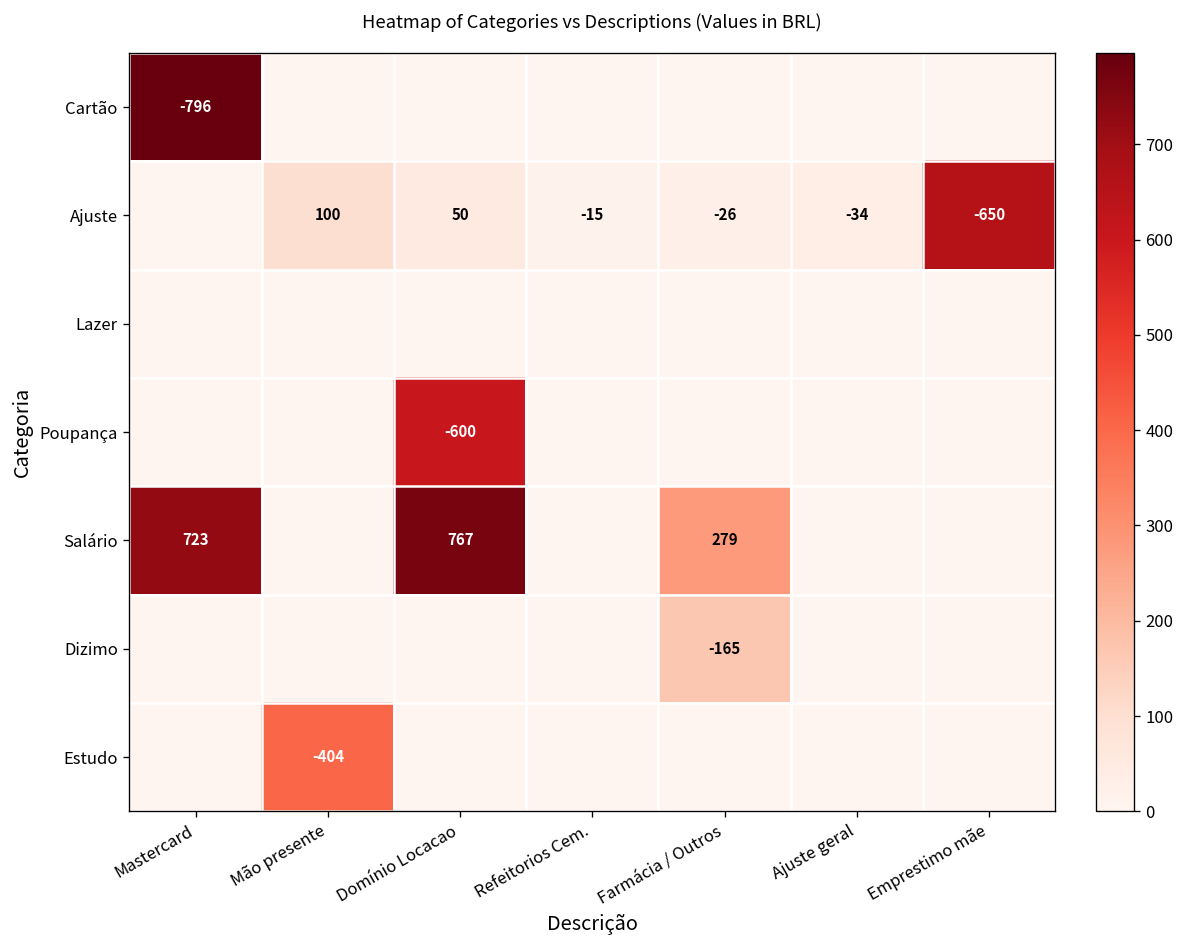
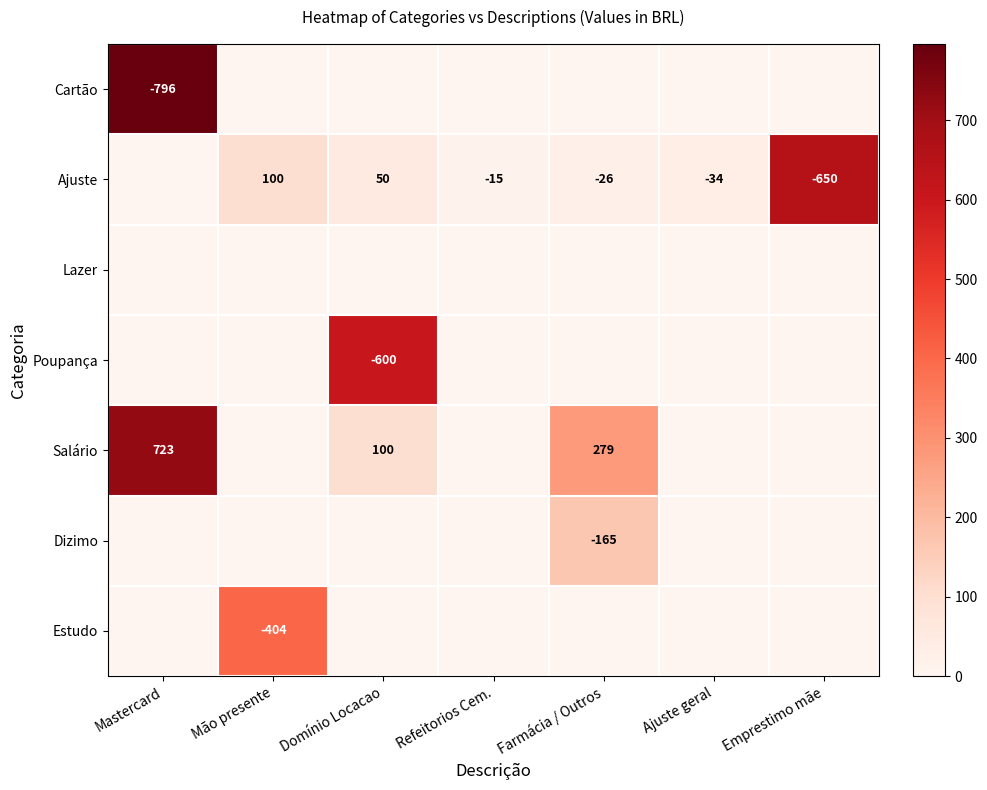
  {
    "Cartão": {
      "Mastercard": -796
    },
    "Ajuste": {
      "Mão presente": 100,
      "Domínio Locacao": 50,
      "Refeitorios Cem.": -15,
      "Farmácia / Outros": -26,
      "Ajuste geral": -34,
      "Emprestimo mãe": -650
    },
    "Poupança": {
      "Domínio Locacao": -600
    },
    "Salário": {
      "Mastercard": 723,
-     "Domínio Locacao": 767,
+     "Domínio Locacao": 100,
      "Farmácia / Outros": 279
    },
    "Dizimo": {
      "Farmácia / Outros": -165
    },
    "Estudo": {
      "Mão presente": -404
    }
  }
